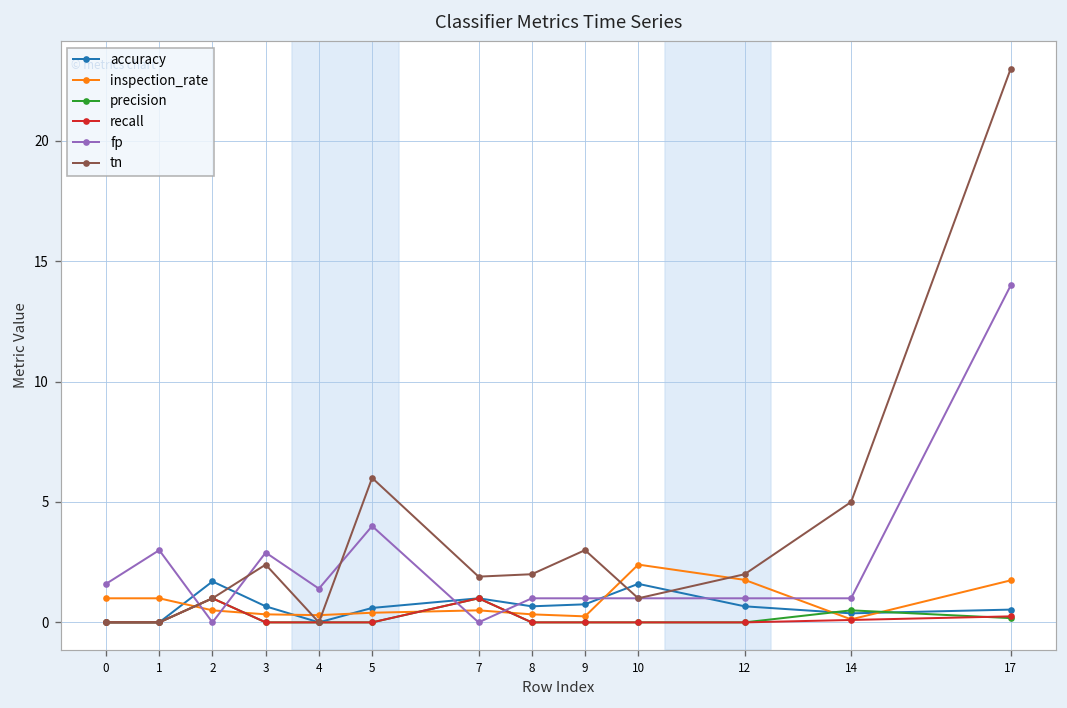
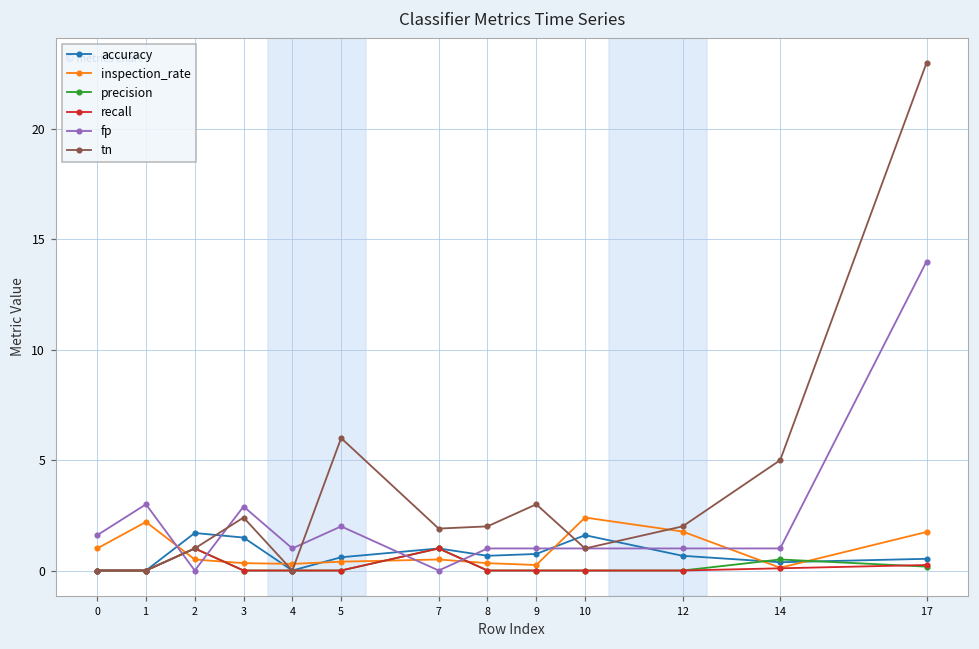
  {
    "accuracy": {
      "2": 1.7,
-     "3": 0.7,
+     "3": 1.5,
      "5": 0.6,
      "8": 0.7,
      "9": 0.8,
      "10": 1.6,
      "12": 0.7,
      "17": 0.5
    },
    "inspection_rate": {
      "0": 1.0,
-     "1": 1.0,
+     "1": 2.2,
      "2": 0.5,
      "3": 0.3,
      "4": 0.3,
      "5": 0.4,
      "7": 0.5,
      "8": 0.3,
      "9": 0.3,
      "10": 2.4,
      "12": 1.8,
      "17": 1.7
    },
    "fp": {
      "0": 1.6,
      "1": 3.0,
      "2": 0.0,
      "3": 2.9,
-     "4": 1.4,
-     "5": 4,
+     "4": 1.0,
+     "5": 2,
      "7": 0.0,
      "8": 1.0,
      "9": 1.0,
      "12": 1.0,
      "14": 1.0,
      "17": 14.0
    },
    "tn": {
      "3": 2.4,
      "5": 6.0,
      "7": 1.9,
      "8": 2.0,
      "9": 3.0,
      "12": 2.0,
      "14": 5.0,
      "17": 23.0
    }
  }
